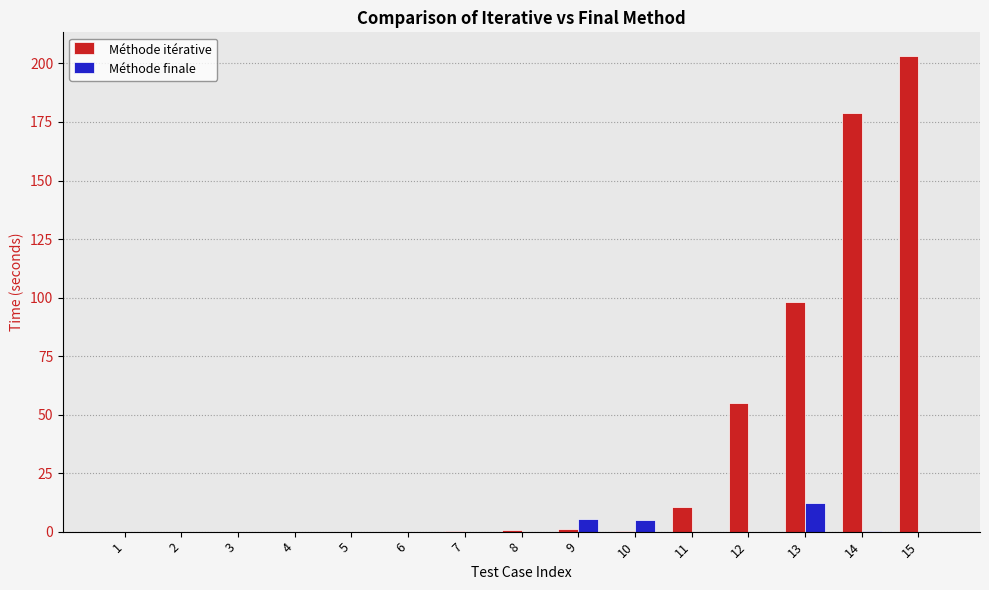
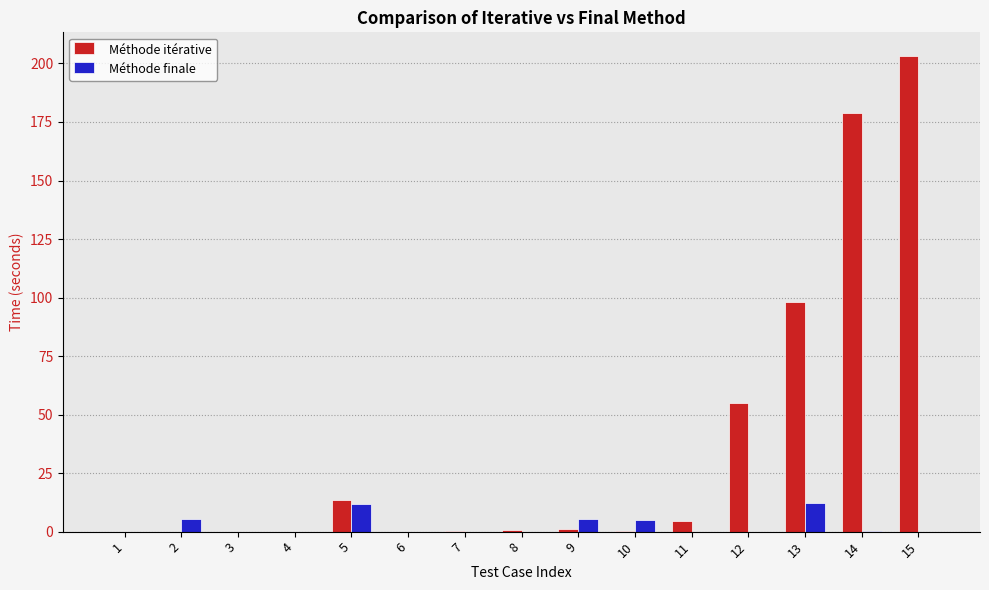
  {
    "Méthode itérative": {
      "1": 0,
-     "5": 0,
-     "11": 11,
+     "5": 14,
+     "11": 5,
      "12": 55,
      "13": 98,
      "14": 179,
      "15": 203
    },
    "Méthode finale": {
      "1": 0,
-     "2": 0,
+     "2": 5,
      "4": 0,
-     "5": 0,
+     "5": 12,
      "9": 5,
      "10": 5,
      "13": 12
    }
  }
